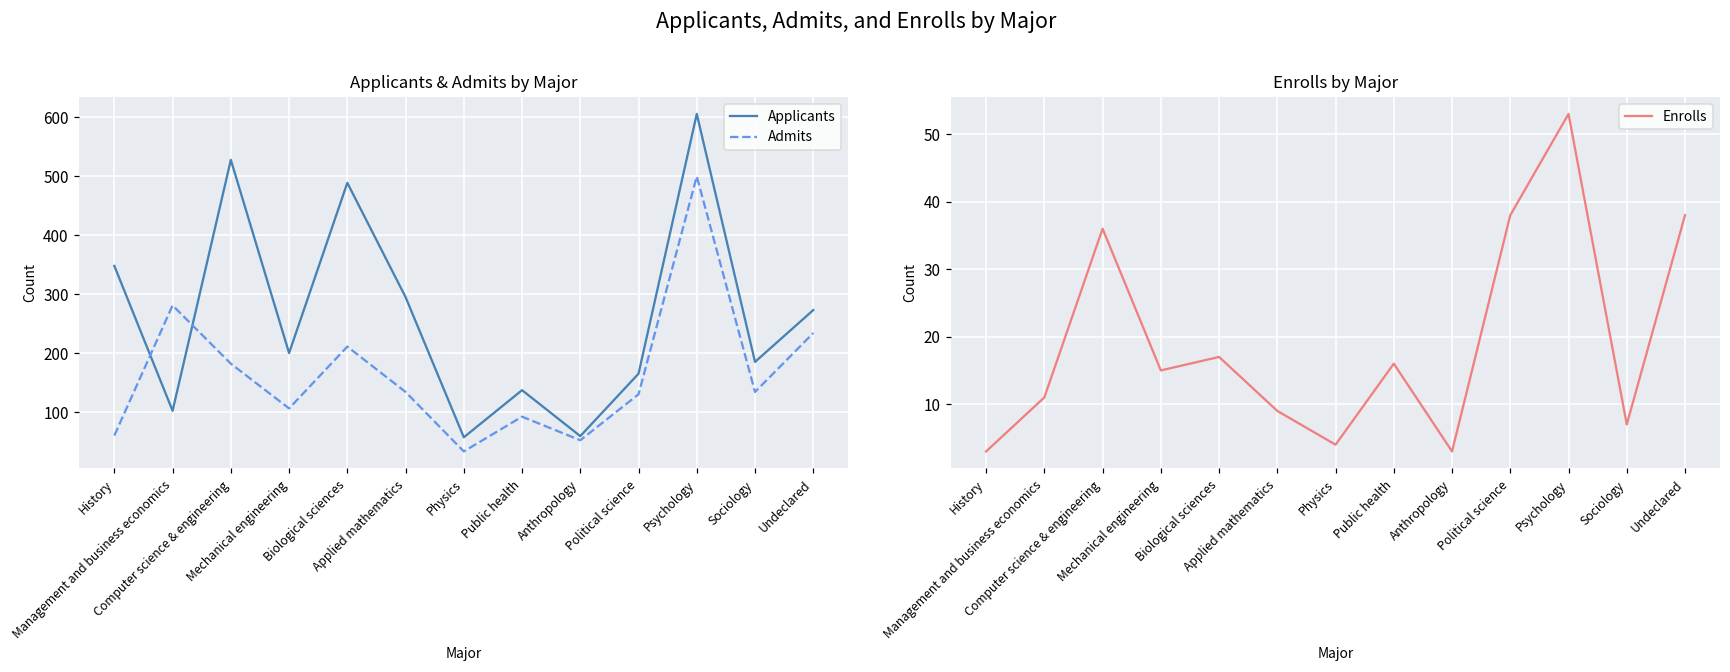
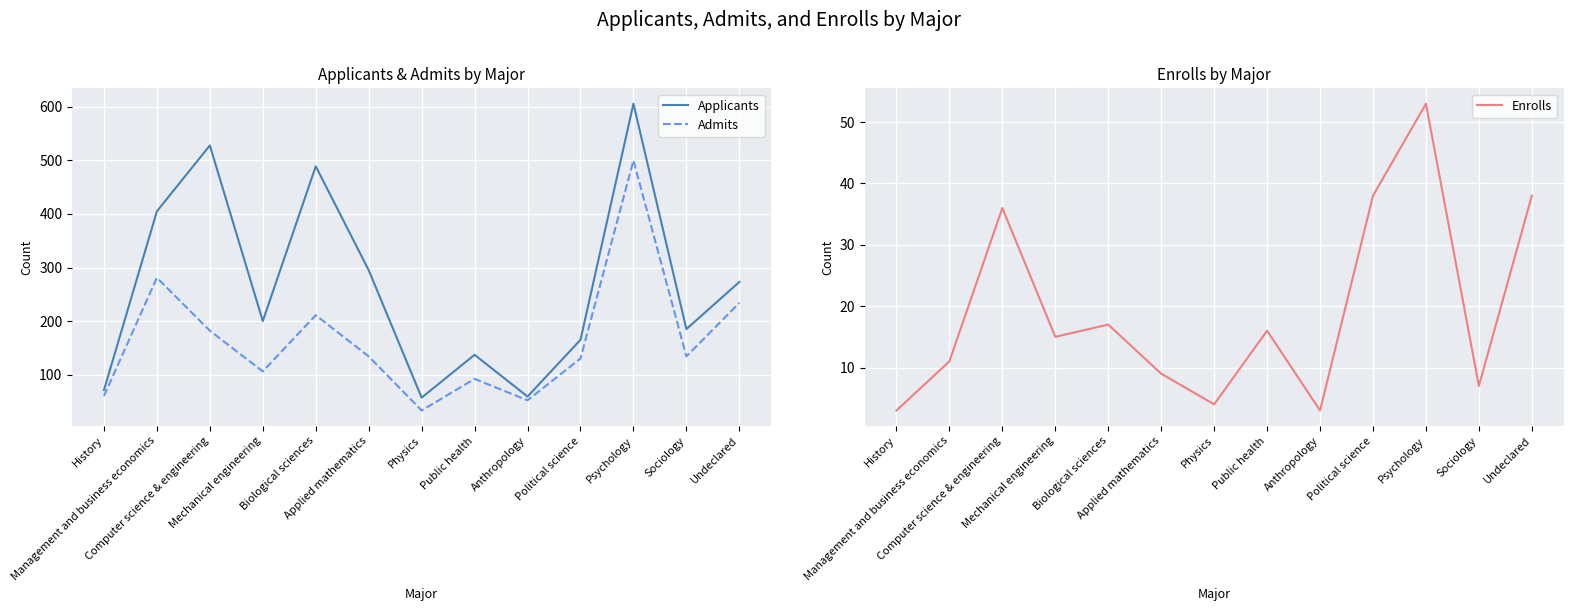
  {
    "Applicants & Admits by Major": {
      "Applicants": {
-       "History": 350,
-       "Management and business economics": 100,
+       "History": 70,
+       "Management and business economics": 410,
        "Computer science & engineering": 530,
        "Mechanical engineering": 200,
        "Biological sciences": 490,
        "Applied mathematics": 300,
        "Physics": 60,
        "Public health": 140,
        "Anthropology": 60,
        "Political science": 170,
        "Psychology": 610,
        "Sociology": 190,
        "Undeclared": 270
      },
      "Admits": {
        "History": 60,
        "Management and business economics": 280,
        "Computer science & engineering": 180,
        "Mechanical engineering": 110,
        "Biological sciences": 210,
        "Applied mathematics": 130,
        "Physics": 30,
        "Public health": 90,
        "Anthropology": 50,
        "Political science": 130,
        "Psychology": 500,
        "Sociology": 130,
        "Undeclared": 230
      }
    },
    "Enrolls by Major": {
      "History": 3,
      "Management and business economics": 11,
      "Computer science & engineering": 36,
      "Mechanical engineering": 15,
      "Biological sciences": 17,
      "Applied mathematics": 9,
      "Physics": 4,
      "Public health": 16,
      "Anthropology": 3,
      "Political science": 38,
      "Psychology": 53,
      "Sociology": 7,
      "Undeclared": 38
    }
  }
